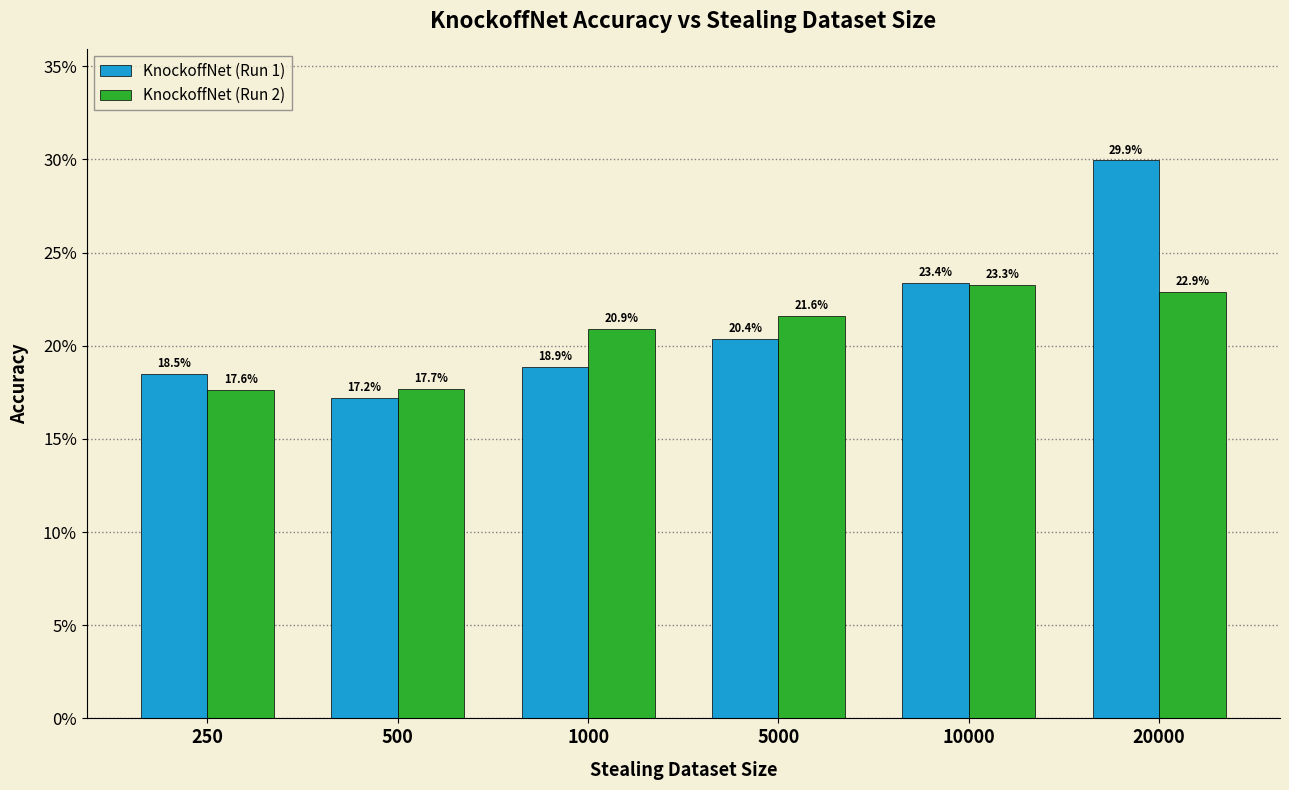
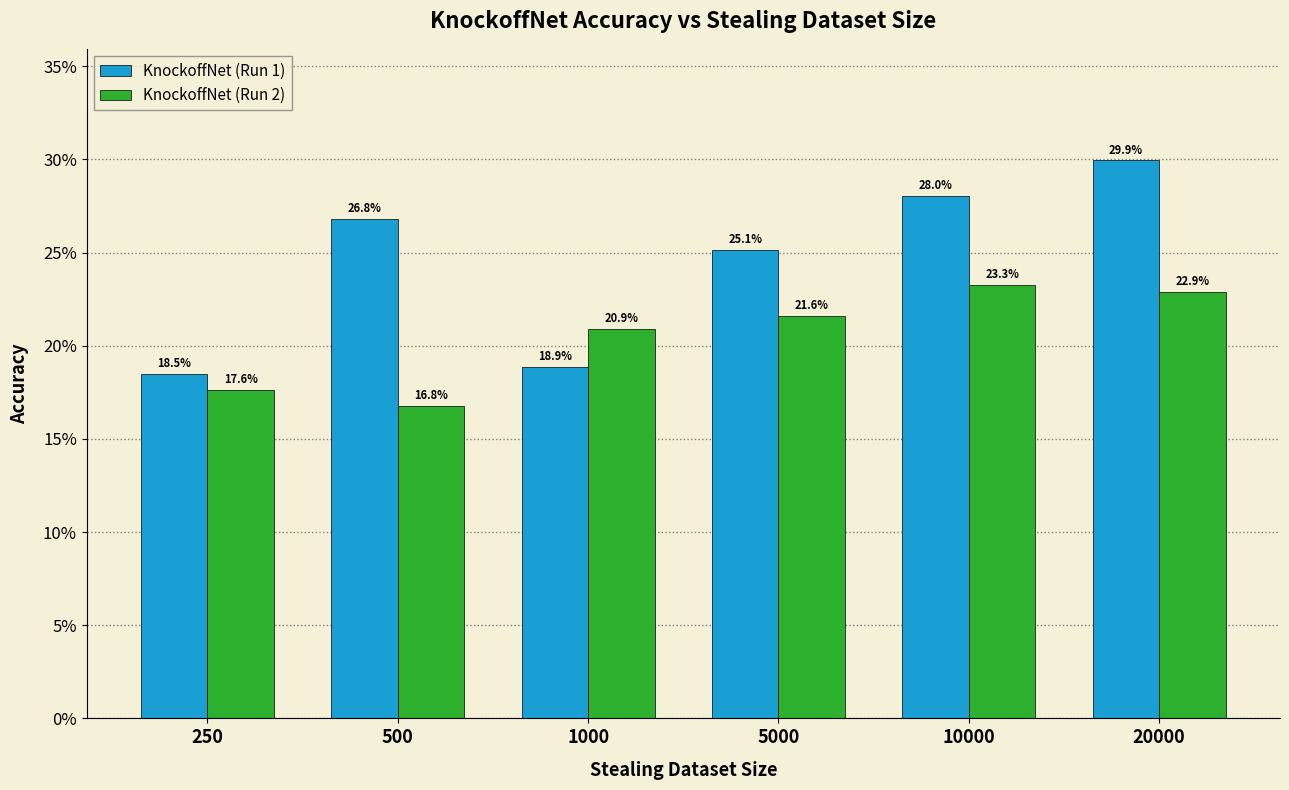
  {
    "KnockoffNet (Run 1)": {
      "250": "18.5%",
-     "500": "17.2%",
+     "500": "26.8%",
      "1000": "18.9%",
-     "5000": "20.4%",
-     "10000": "23.4%",
+     "5000": "25.1%",
+     "10000": "28.0%",
      "20000": "29.9%"
    },
    "KnockoffNet (Run 2)": {
      "250": "17.6%",
-     "500": "17.7%",
+     "500": "16.8%",
      "1000": "20.9%",
      "5000": "21.6%",
      "10000": "23.3%",
      "20000": "22.9%"
    }
  }
